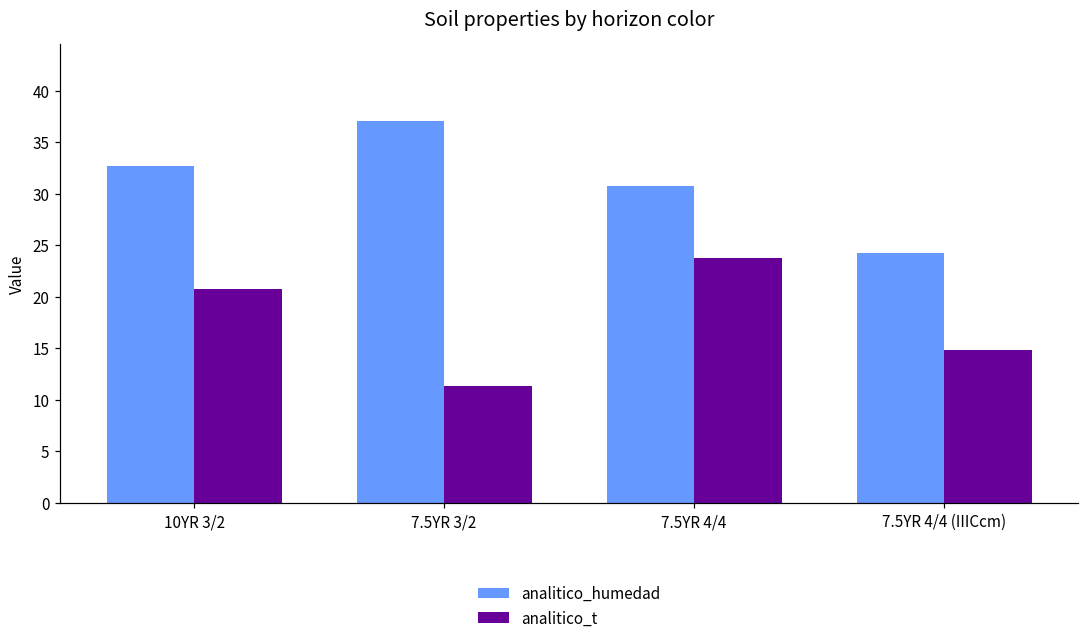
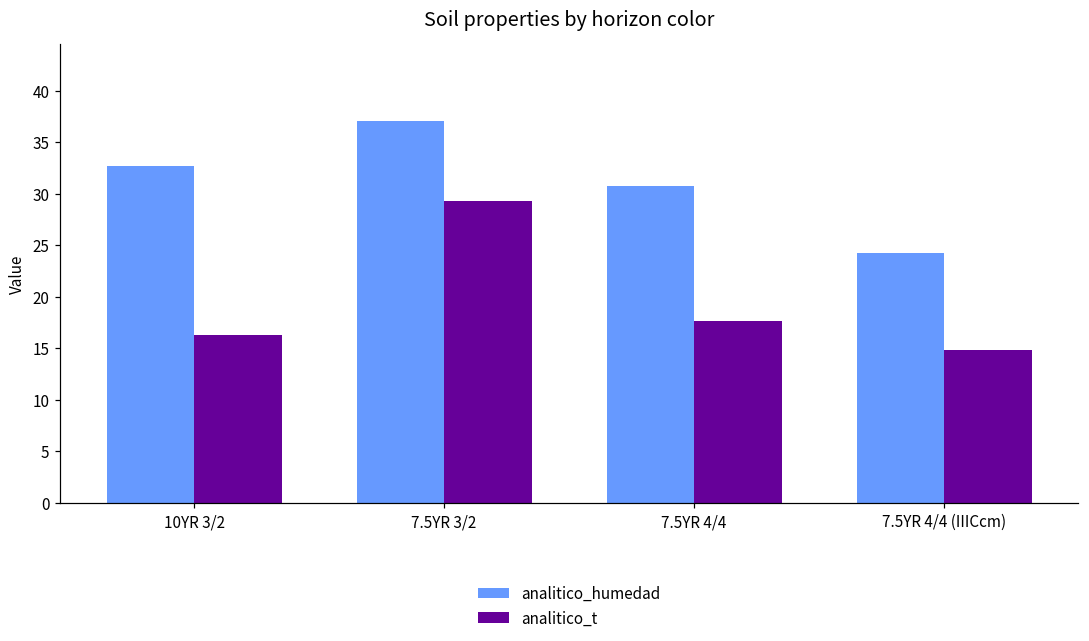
  {
    "analitico_humedad": {
      "10YR 3/2": 33,
      "7.5YR 3/2": 37,
      "7.5YR 4/4": 31,
      "7.5YR 4/4 (IIICcm)": 24
    },
    "analitico_t": {
-     "10YR 3/2": 21,
-     "7.5YR 3/2": 11,
-     "7.5YR 4/4": 24,
+     "10YR 3/2": 16,
+     "7.5YR 3/2": 29,
+     "7.5YR 4/4": 18,
      "7.5YR 4/4 (IIICcm)": 15
    }
  }
